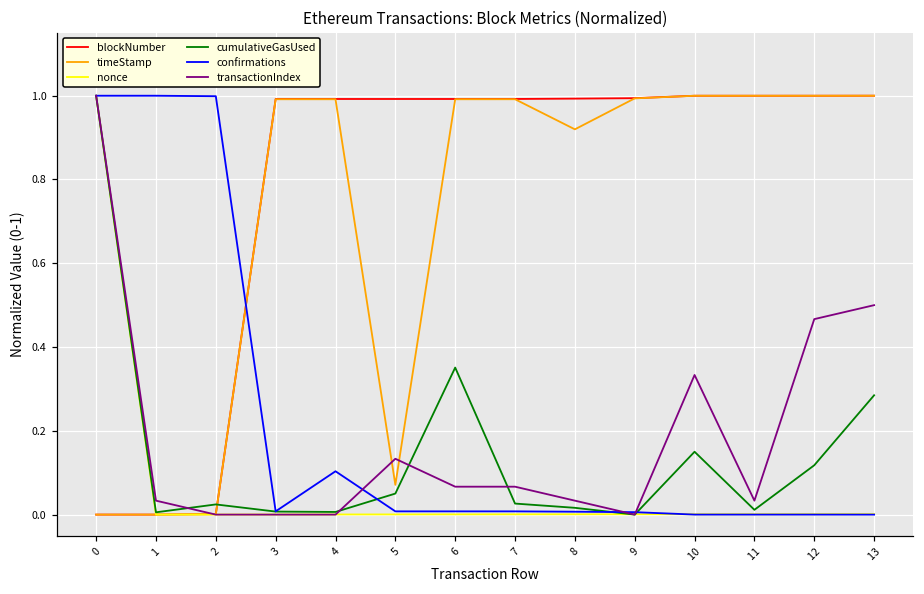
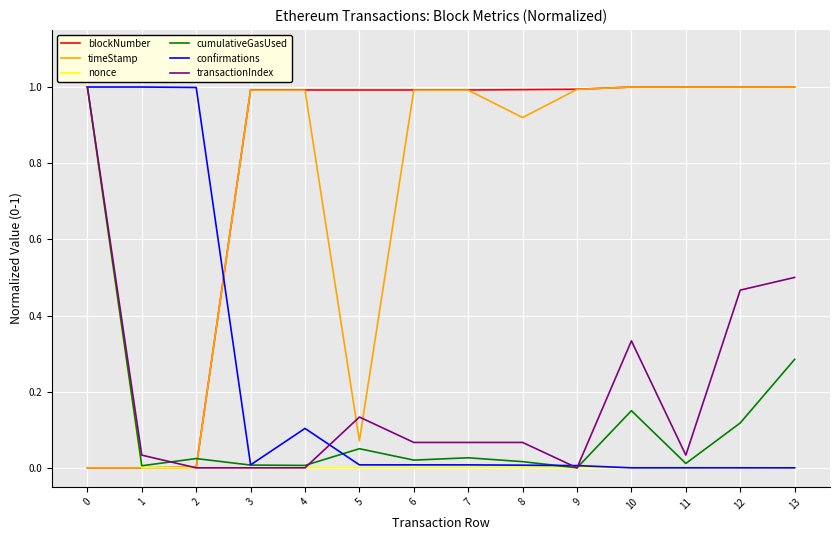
  {
    "blockNumber": {
      "5": 0.99,
      "8": 0.99
    },
    "timeStamp": {
      "5": 0.07,
      "8": 0.92
    },
    "nonce": {
      "5": 0.00,
      "6": 0.00,
      "7": 0.00
    },
    "cumulativeGasUsed": {
      "2": 0.02,
      "5": 0.05,
-     "6": 0.35,
+     "6": 0.02,
      "7": 0.03,
      "8": 0.02,
      "10": 0.15,
      "11": 0.01,
      "12": 0.12,
      "13": 0.28
    },
    "confirmations": {
      "1": 1.00,
      "2": 1.00,
      "4": 0.10,
      "5": 0.01,
      "6": 0.01,
      "7": 0.01
    },
    "transactionIndex": {
      "1": 0.03,
      "5": 0.13,
      "6": 0.07,
      "7": 0.07,
-     "8": 0.03,
+     "8": 0.07,
      "10": 0.33,
      "11": 0.03,
      "12": 0.47,
      "13": 0.50
    }
  }
